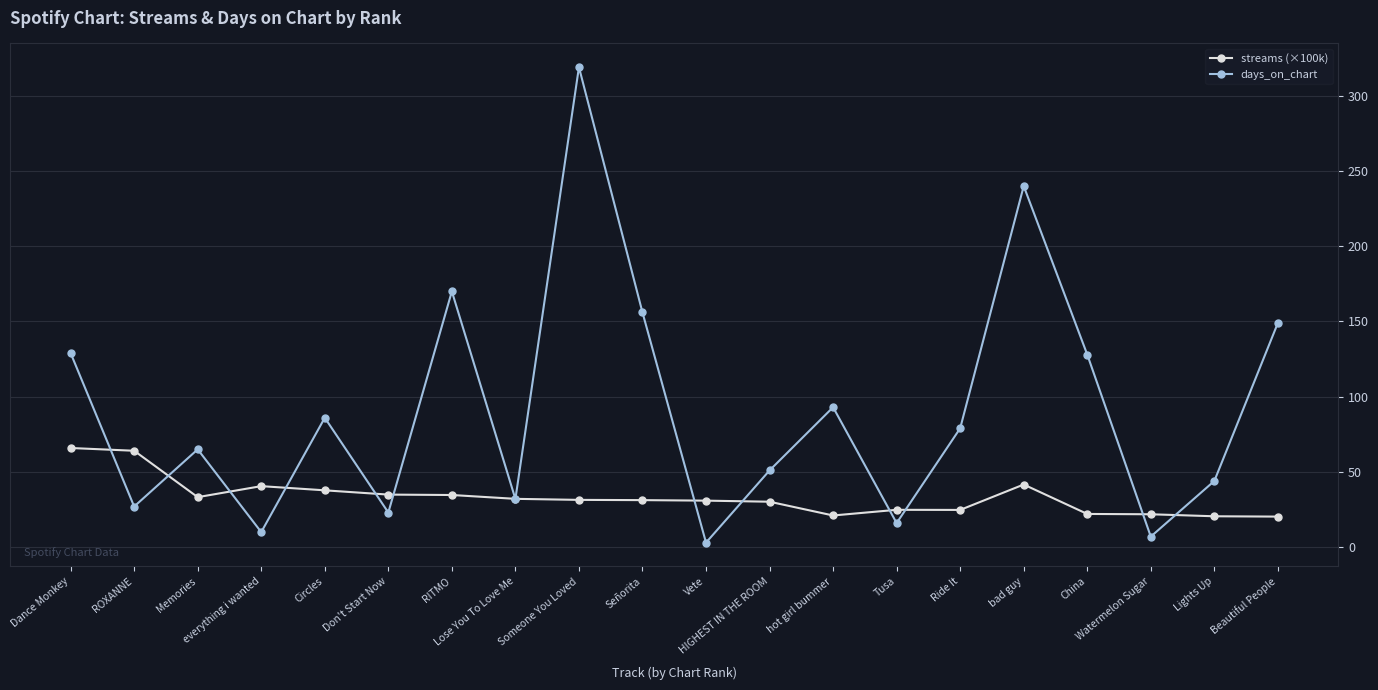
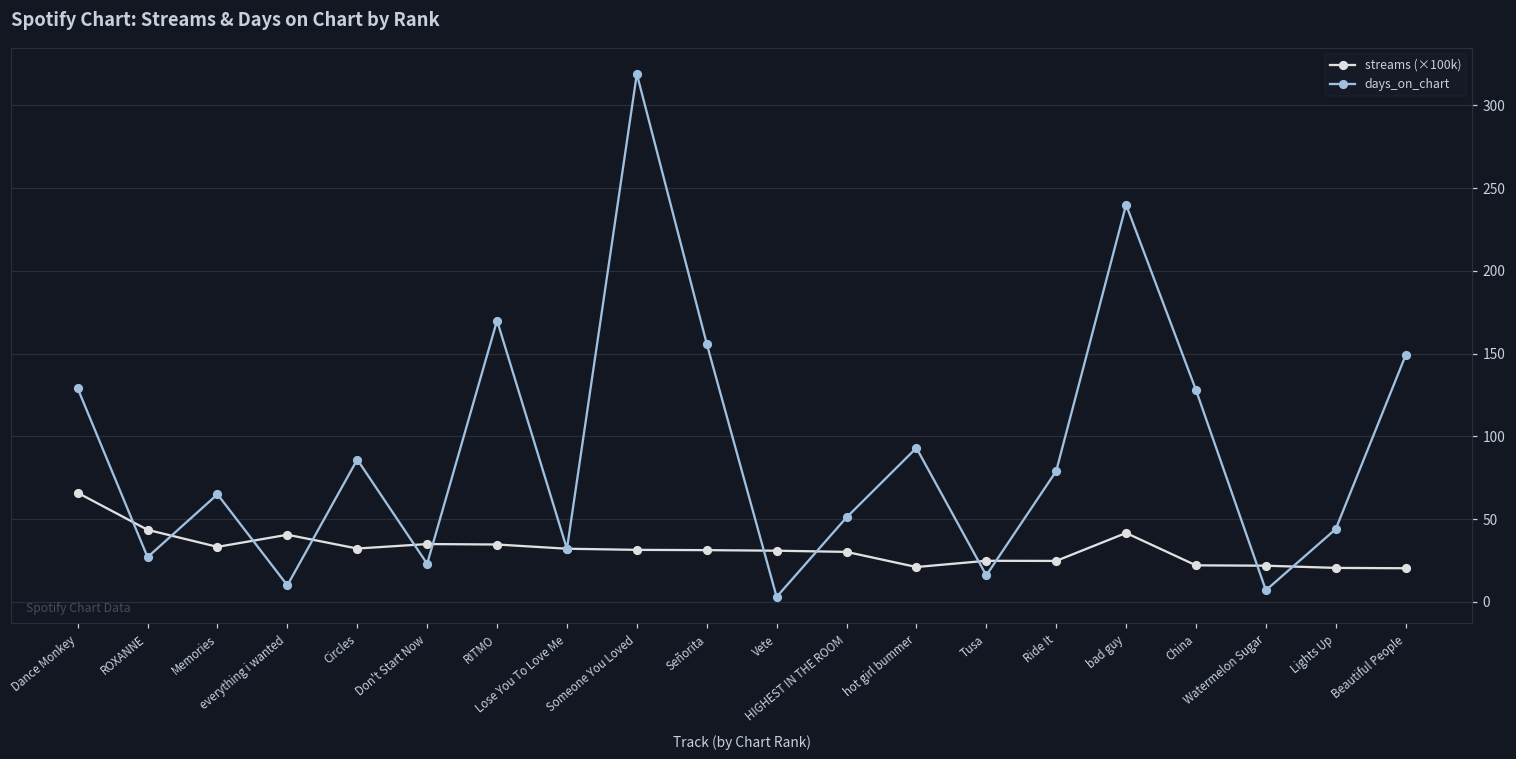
  {
    "streams (×100k)": {
      "Dance Monkey": 66,
-     "ROXANNE": 64,
+     "ROXANNE": 44,
      "Memories": 33,
      "everything i wanted": 41,
-     "Circles": 38,
+     "Circles": 32,
      "Don't Start Now": 35,
      "RITMO": 35,
      "Someone You Loved": 31,
      "Señorita": 31,
      "Vete": 31,
      "HIGHEST IN THE ROOM": 30,
      "hot girl bummer": 21,
      "Tusa": 25,
      "Ride It": 25,
      "bad guy": 42,
      "China": 22,
      "Watermelon Sugar": 22,
      "Lights Up": 21,
      "Beautiful People": 20
    },
    "days_on_chart": {
      "Dance Monkey": 129,
      "ROXANNE": 27,
      "Memories": 65,
      "everything i wanted": 10,
      "Circles": 86,
      "Don't Start Now": 23,
      "RITMO": 170,
      "Someone You Loved": 319,
      "Señorita": 156,
      "Vete": 3,
      "HIGHEST IN THE ROOM": 51,
      "hot girl bummer": 93,
      "Tusa": 16,
      "Ride It": 79,
      "bad guy": 240,
      "China": 128,
      "Watermelon Sugar": 7,
      "Lights Up": 44,
      "Beautiful People": 149
    }
  }
